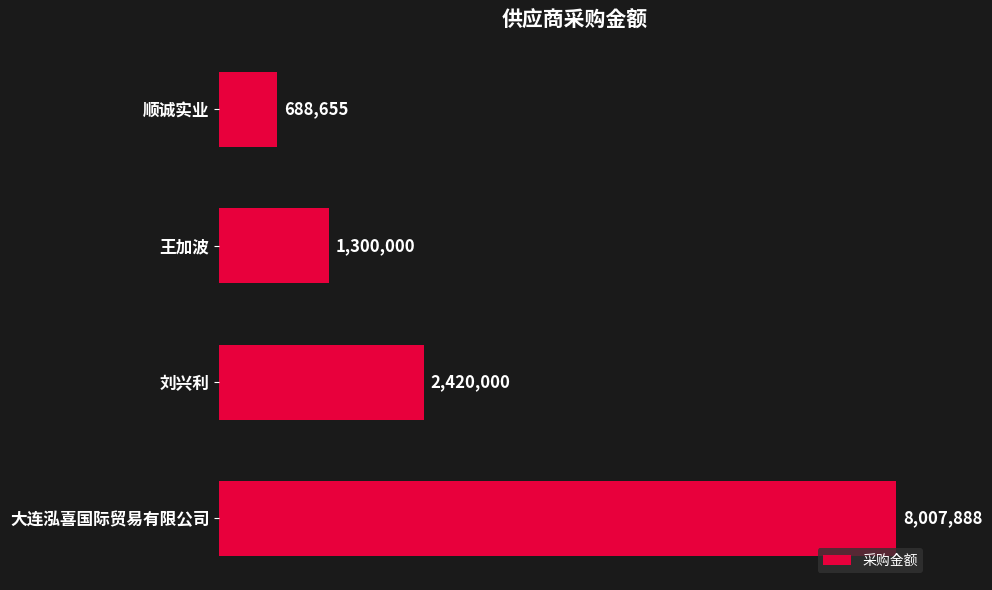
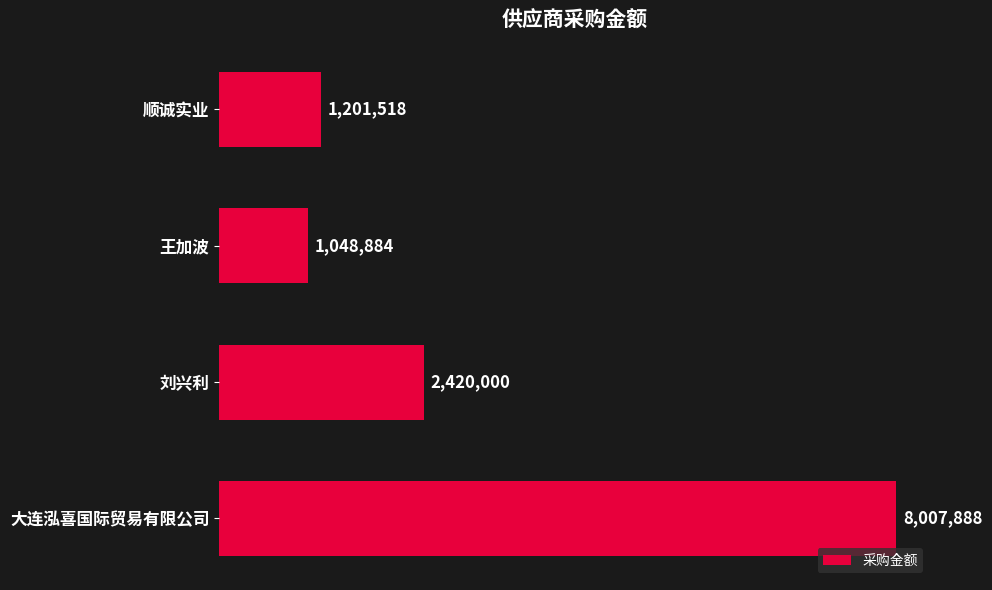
  {
-   "顺诚实业": "688,655",
-   "王加波": "1,300,000",
+   "顺诚实业": "1,201,518",
+   "王加波": "1,048,884",
    "刘兴利": "2,420,000",
    "大连泓喜国际贸易有限公司": "8,007,888"
  }
